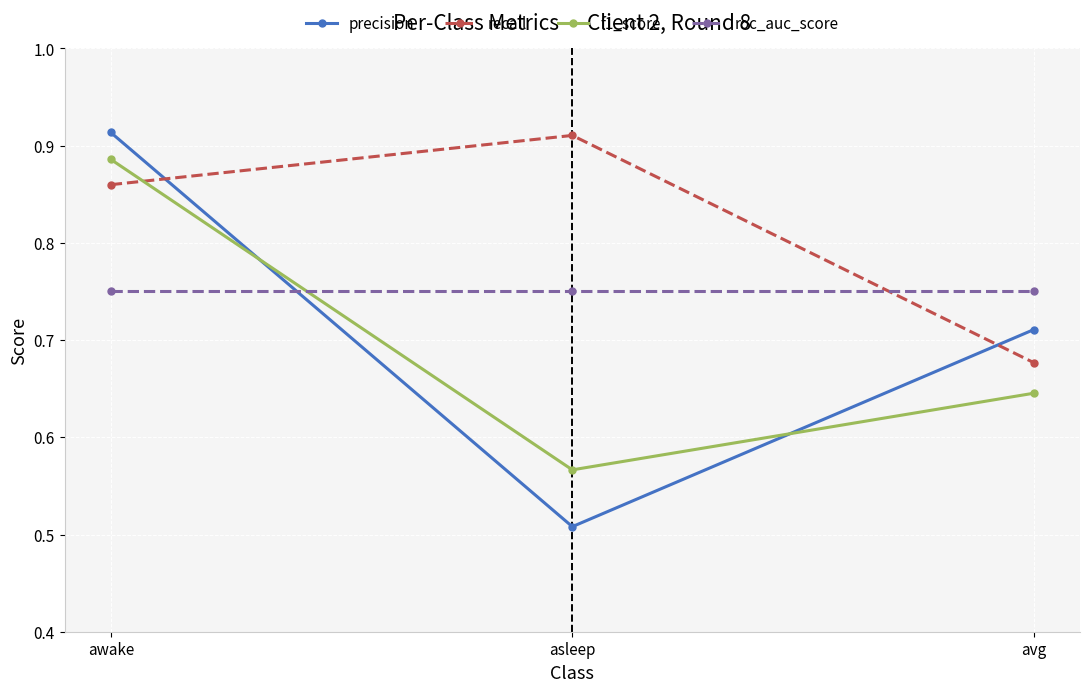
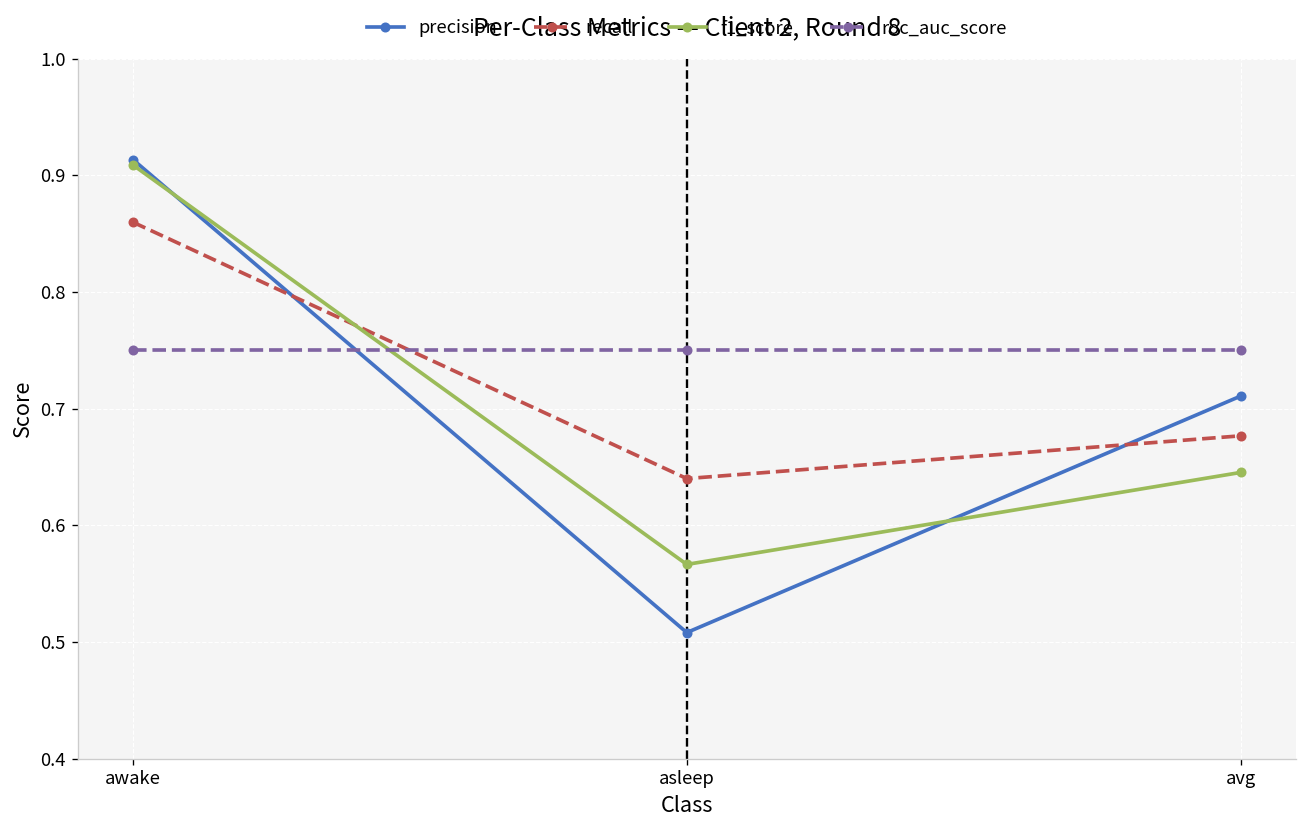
  {
    "precision": {
      "awake": 0.91,
      "asleep": 0.51,
      "avg": 0.71
    },
    "recall": {
      "awake": 0.86,
-     "asleep": 0.91,
+     "asleep": 0.64,
      "avg": 0.68
    },
    "f1_score": {
-     "awake": 0.89,
+     "awake": 0.91,
      "asleep": 0.57,
      "avg": 0.65
    },
    "roc_auc_score": {
      "awake": 0.75,
      "asleep": 0.75,
      "avg": 0.75
    }
  }
